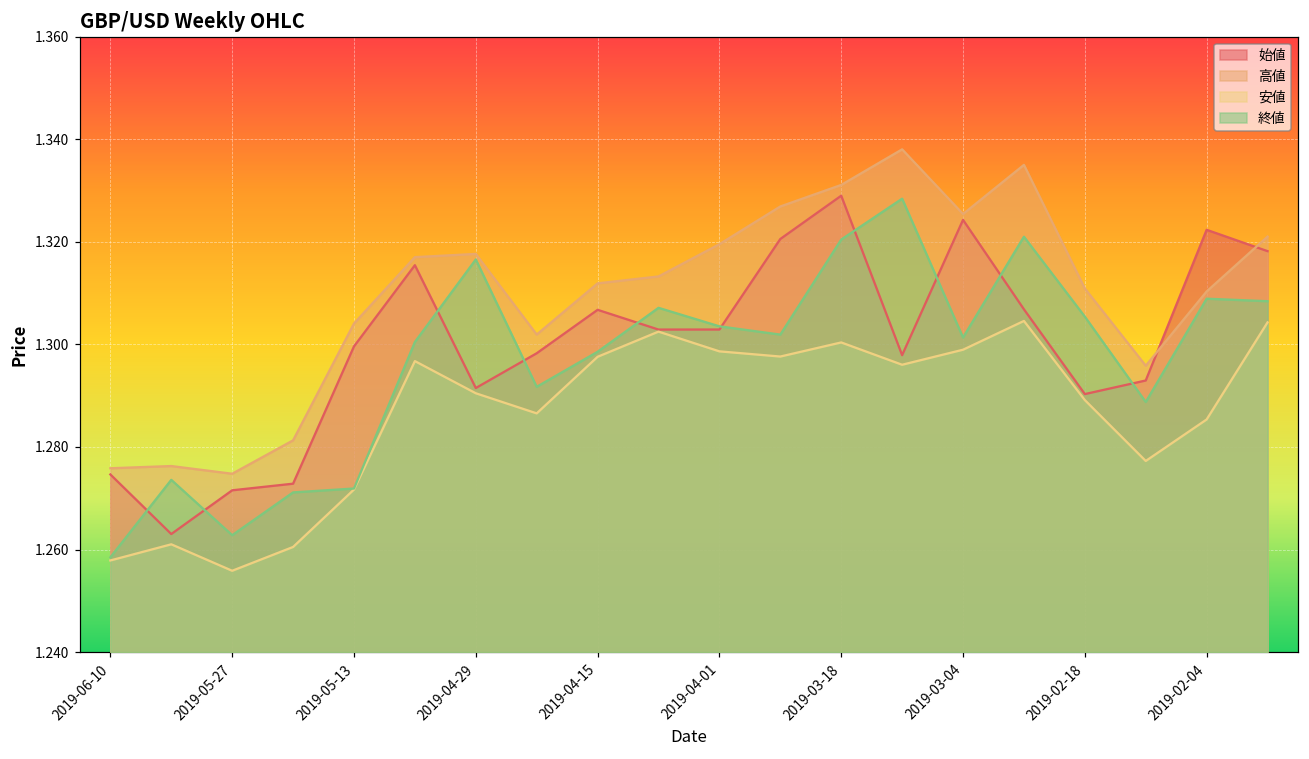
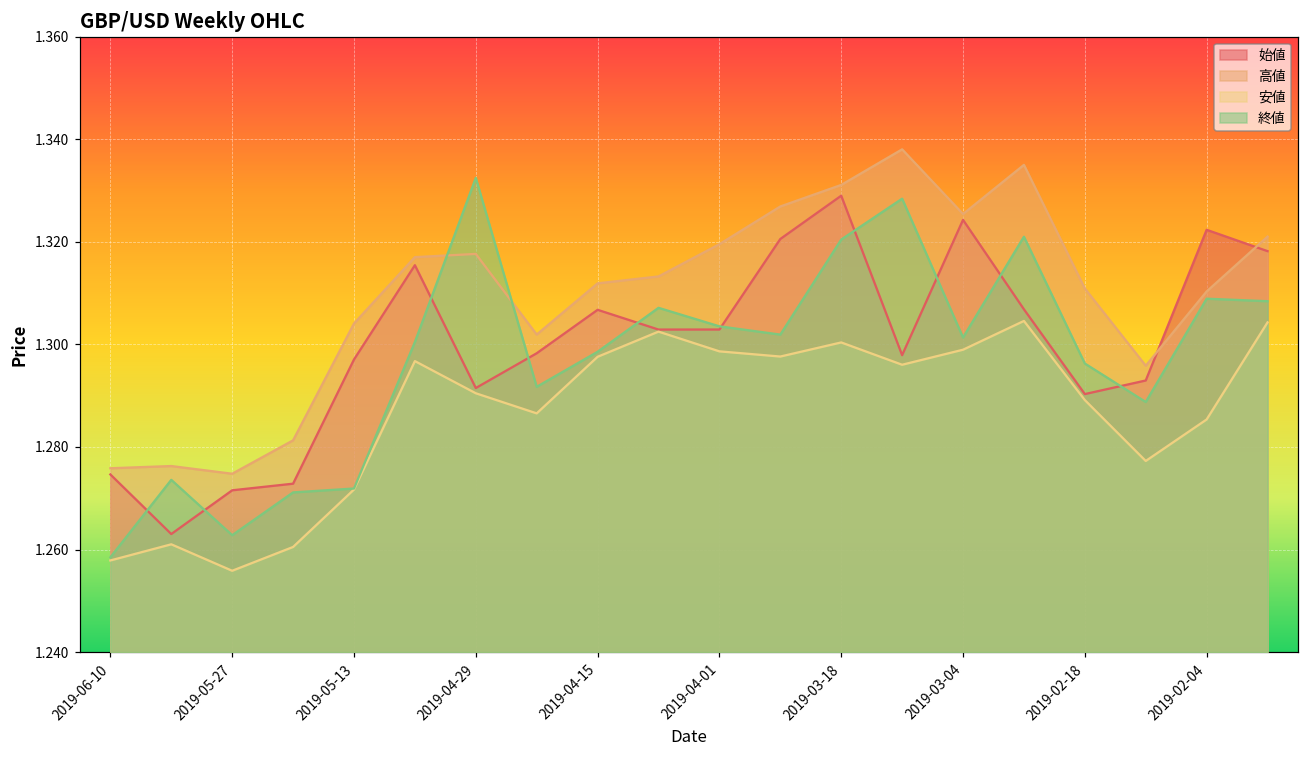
  {
    "始値": {
      "2019-06-10": 1.275,
      "2019-05-27": 1.272,
-     "2019-05-13": 1.300,
+     "2019-05-13": 1.297,
      "2019-04-29": 1.291,
      "2019-04-15": 1.307,
      "2019-04-01": 1.303,
      "2019-03-18": 1.329,
      "2019-03-04": 1.324,
      "2019-02-18": 1.290,
      "2019-02-04": 1.322
    },
    "終値": {
      "2019-06-10": 1.258,
      "2019-05-27": 1.263,
-     "2019-04-29": 1.317,
+     "2019-04-29": 1.332,
      "2019-04-15": 1.299,
      "2019-04-01": 1.304,
      "2019-03-18": 1.320,
      "2019-03-04": 1.301,
-     "2019-02-18": 1.305,
+     "2019-02-18": 1.296,
      "2019-02-04": 1.309
    }
  }
